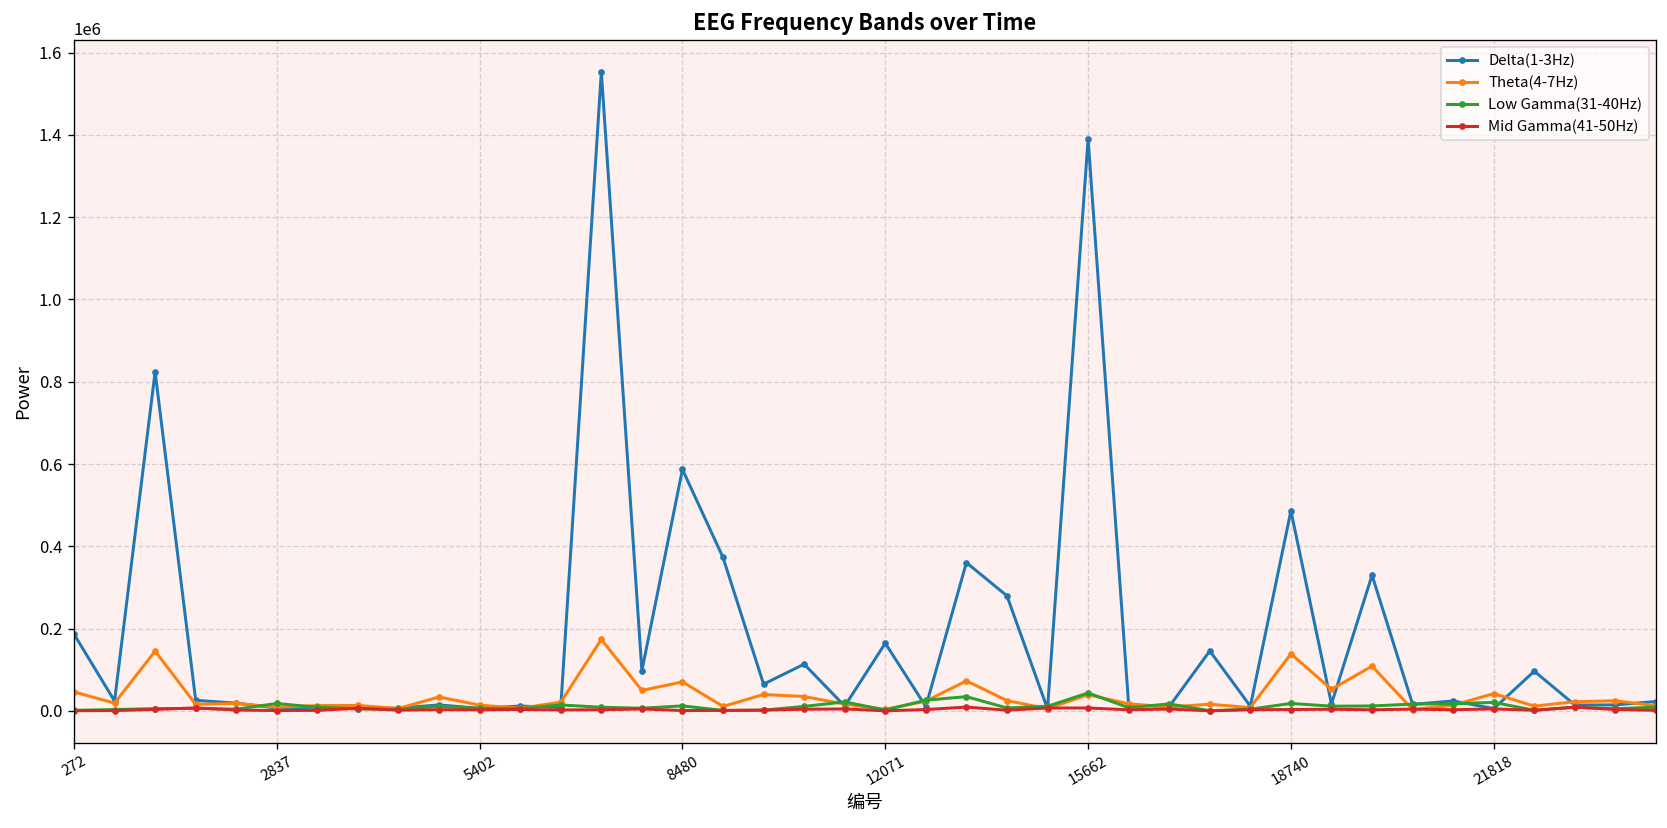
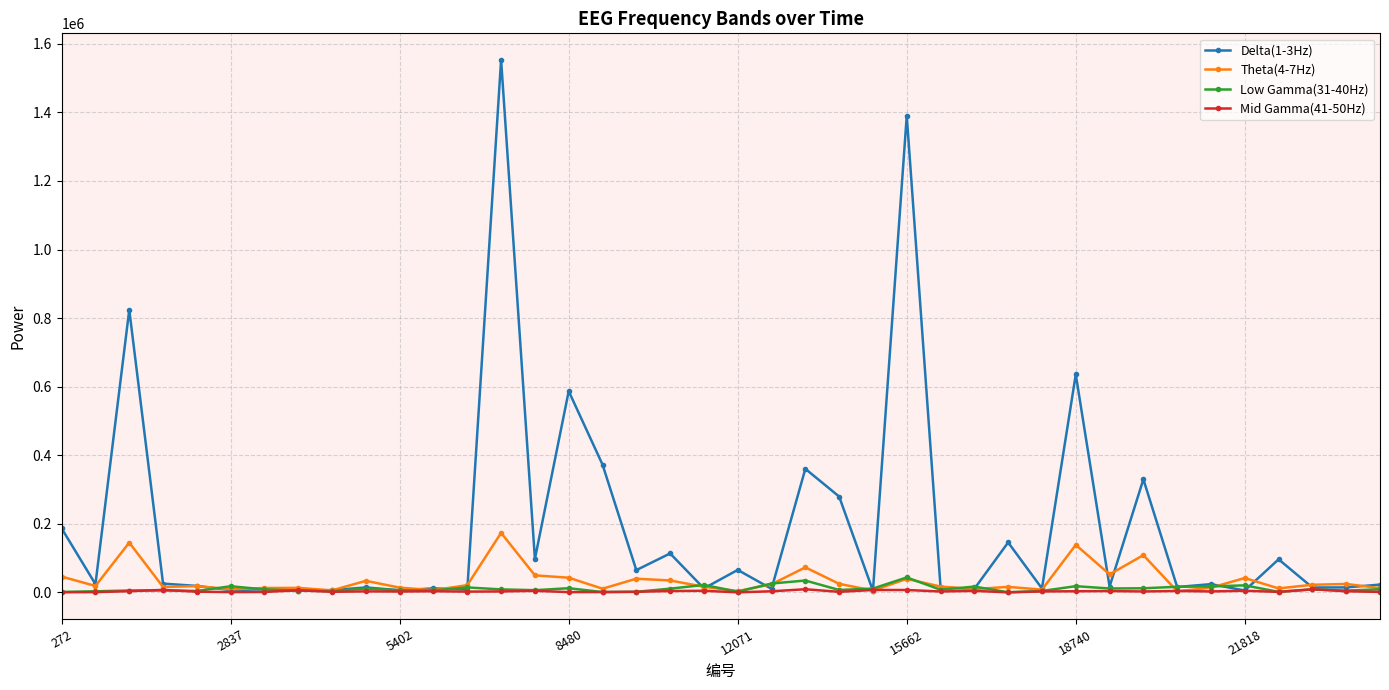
  {
    "Delta(1-3Hz)": {
      "272": 190000,
      "8480": 590000,
-     "12071": 160000,
+     "12071": 70000,
      "15662": 1390000,
-     "18740": 490000
+     "18740": 640000
    },
    "Theta(4-7Hz)": {
      "272": 50000,
      "5402": 10000,
-     "8480": 70000,
+     "8480": 40000,
      "18740": 140000,
      "21818": 40000
    },
    "Low Gamma(31-40Hz)": {
      "2837": 20000,
      "8480": 10000,
      "18740": 20000,
      "21818": 20000
    },
    "Mid Gamma(41-50Hz)": {
      "8480": 0,
      "15662": 10000,
      "18740": 0
    }
  }
